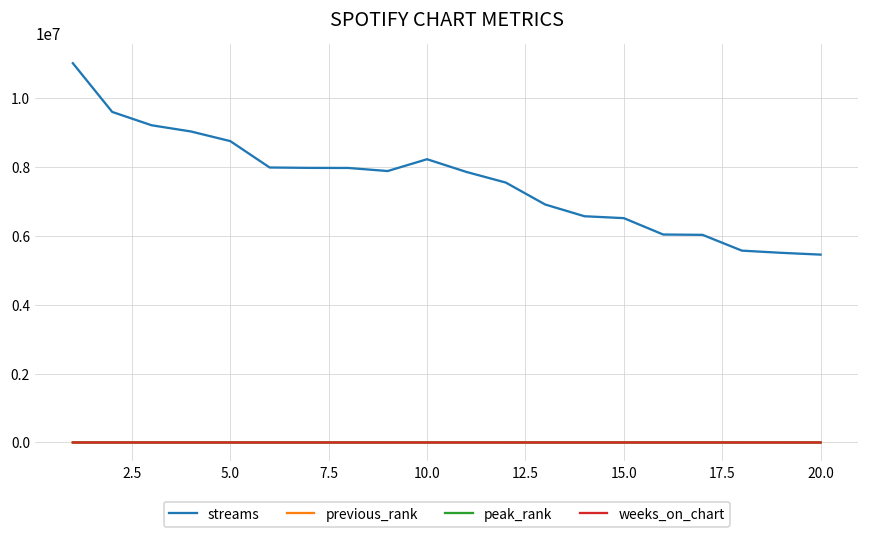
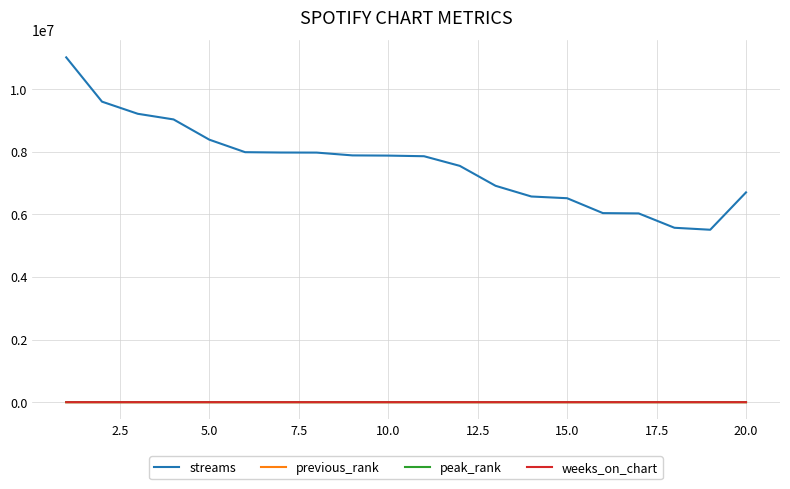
  {
    "streams": {
-     "5.0": 8700000,
-     "10.0": 8200000,
+     "5.0": 8400000,
+     "10.0": 7900000,
      "15.0": 6500000,
-     "20.0": 5500000
+     "20.0": 6700000
    },
    "weeks_on_chart": {
      "5.0": 0,
      "10.0": 0,
      "15.0": 0,
      "20.0": 0
    }
  }
